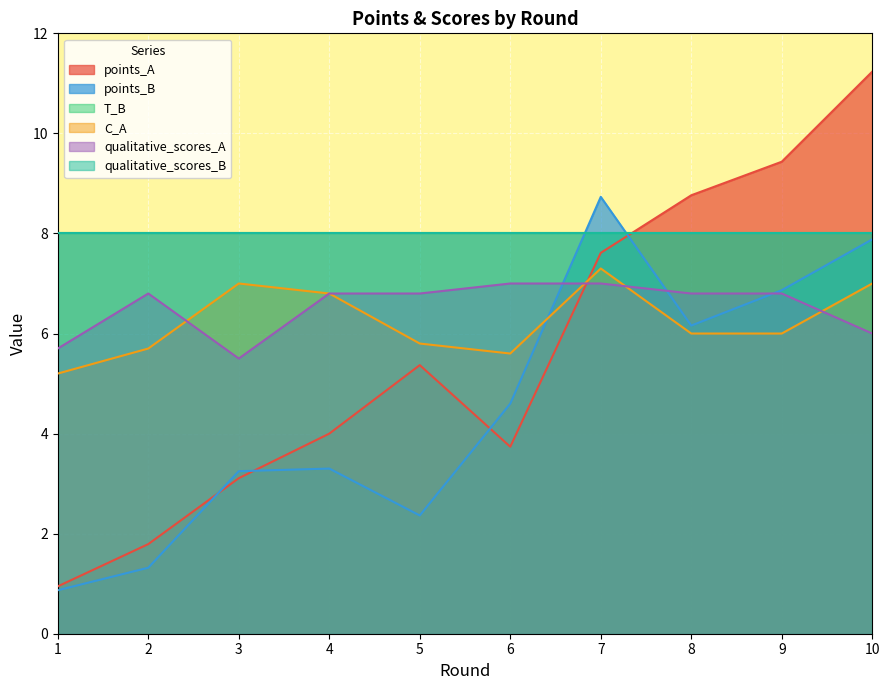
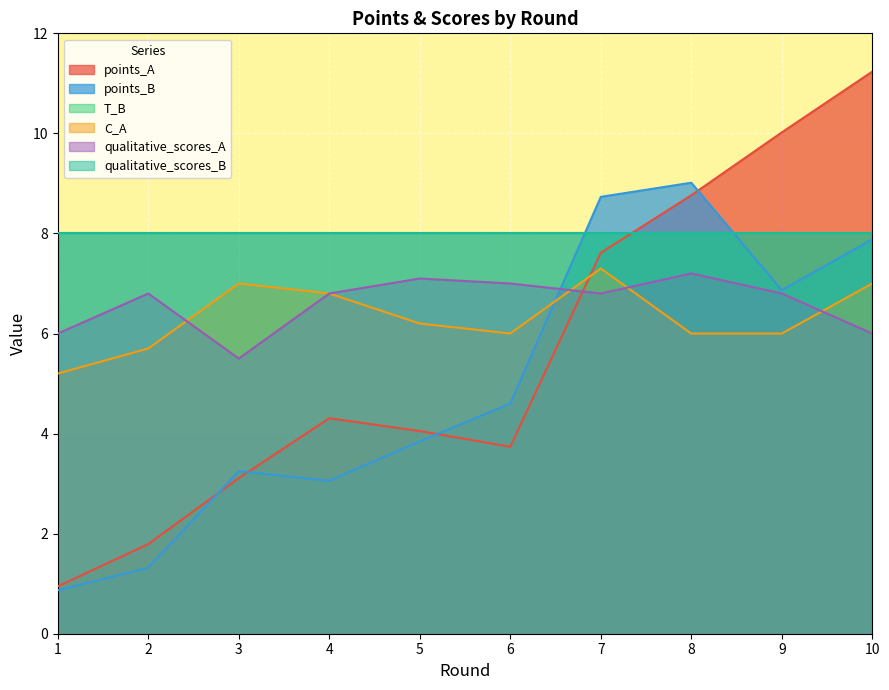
  {
    "points_A": {
      "1": 0.9,
      "2": 1.8,
      "3": 3.1,
-     "4": 4.0,
-     "5": 5.4,
+     "4": 4.3,
+     "5": 4.1,
      "6": 3.7,
      "7": 7.6,
      "8": 8.8,
-     "9": 9.4,
+     "9": 10.0,
      "10": 11.2
    },
    "points_B": {
      "1": 0.9,
      "2": 1.3,
      "3": 3.2,
-     "4": 3.3,
-     "5": 2.4,
+     "4": 3.1,
+     "5": 3.8,
      "6": 4.6,
      "7": 8.7,
-     "8": 6.2,
+     "8": 9.0,
      "9": 6.9,
      "10": 7.9
    },
    "qualitative_scores_B": {
      "1": 8.0,
      "2": 8.0,
      "3": 8.0,
      "4": 8.0,
      "5": 8.0,
      "6": 8.0,
      "7": 8.0,
      "8": 8.0,
      "9": 8.0,
      "10": 8.0
    },
    "C_A": {
      "1": 5.2,
      "2": 5.7,
      "3": 7.0,
-     "5": 5.8,
-     "6": 5.6,
+     "5": 6.2,
+     "6": 6.0,
      "7": 7.3,
      "8": 6.0,
      "9": 6.0,
      "10": 7.0
    },
    "qualitative_scores_A": {
-     "1": 5.7,
+     "1": 6.0,
      "2": 6.8,
      "3": 5.5,
-     "5": 6.8,
+     "5": 7.1,
      "6": 7.0,
-     "7": 7.0,
-     "8": 6.8,
+     "7": 6.8,
+     "8": 7.2,
      "9": 6.8,
      "10": 6.0
    }
  }
